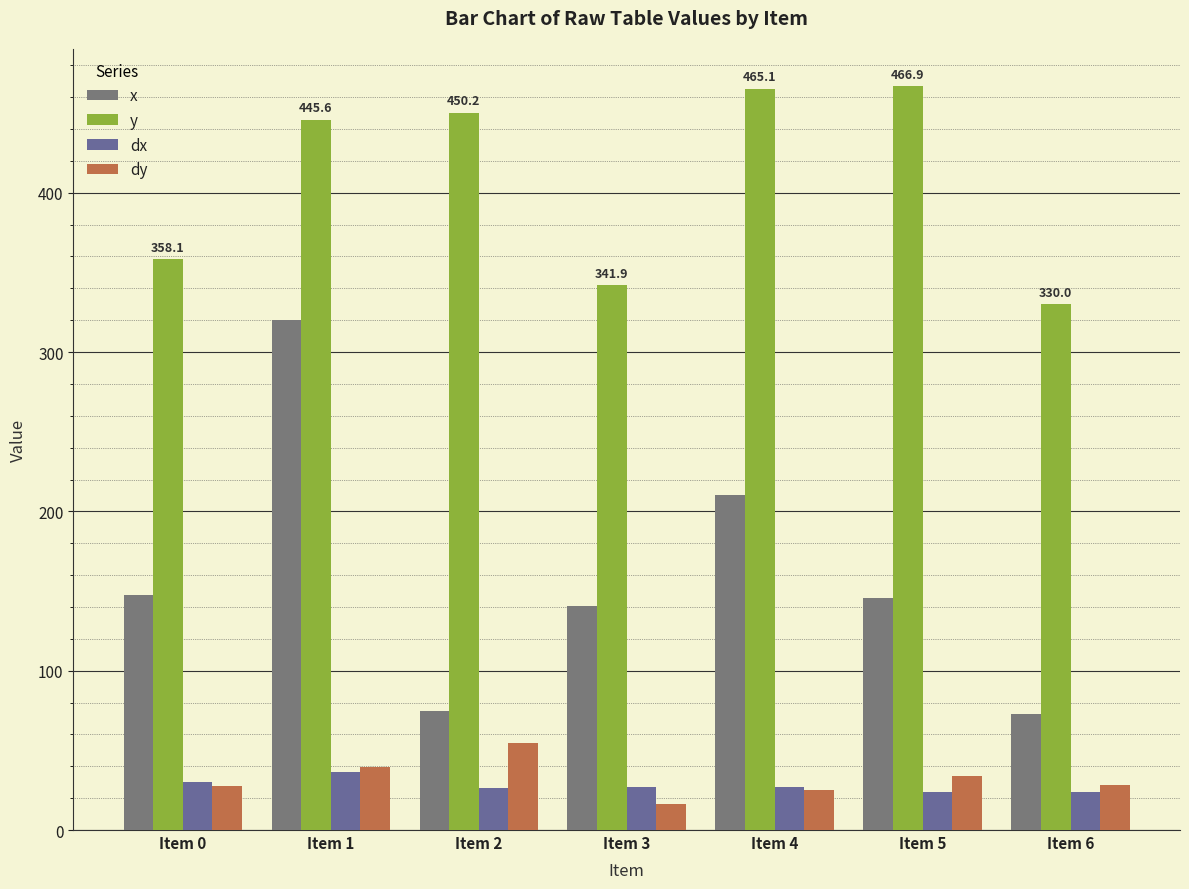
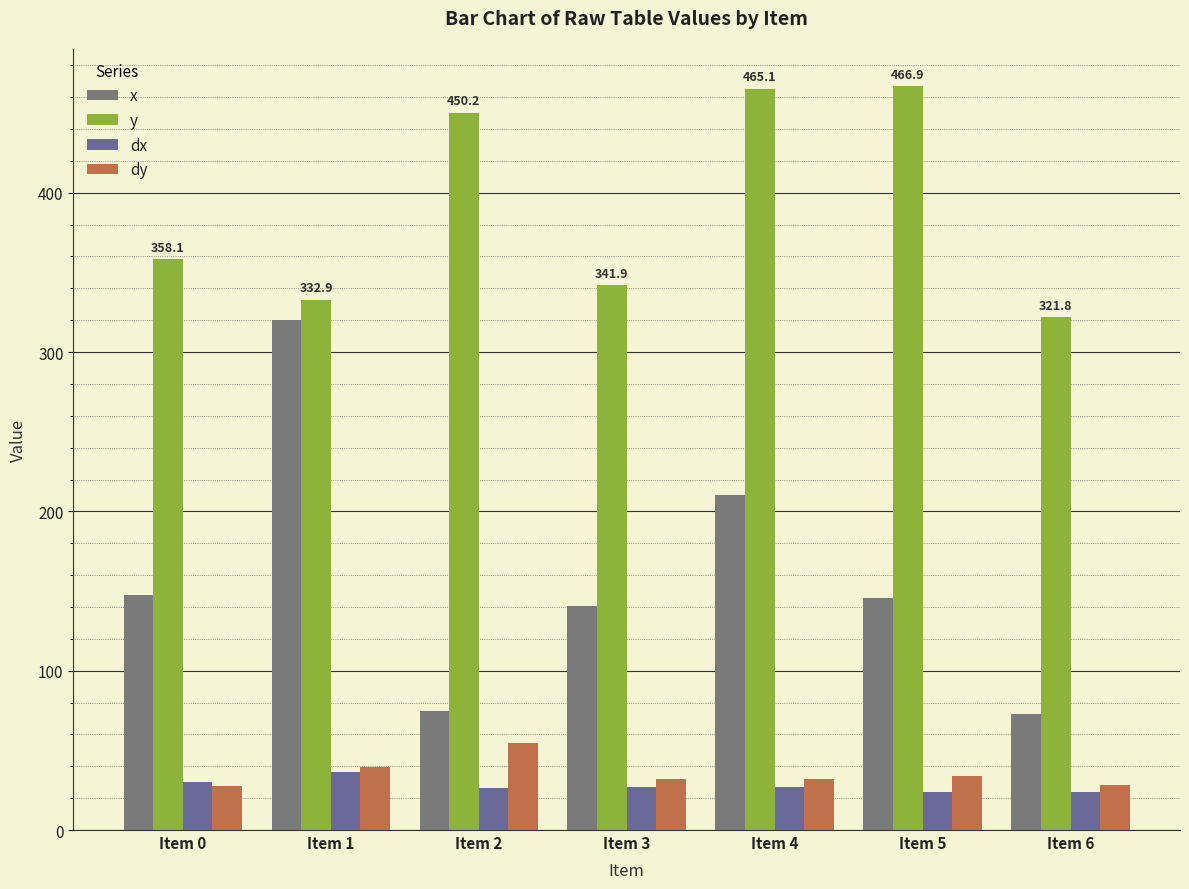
  {
    "y": {
      "Item 0": 358.1,
-     "Item 1": 445.6,
+     "Item 1": 332.9,
      "Item 2": 450.2,
      "Item 3": 341.9,
      "Item 4": 465.1,
      "Item 5": 466.9,
-     "Item 6": 330.0
+     "Item 6": 321.8
    },
    "dy": {
      "Item 0": 28,
      "Item 1": 39,
      "Item 2": 55,
-     "Item 3": 17,
-     "Item 4": 25,
+     "Item 3": 32,
+     "Item 4": 32,
      "Item 5": 34,
      "Item 6": 28
    }
  }
